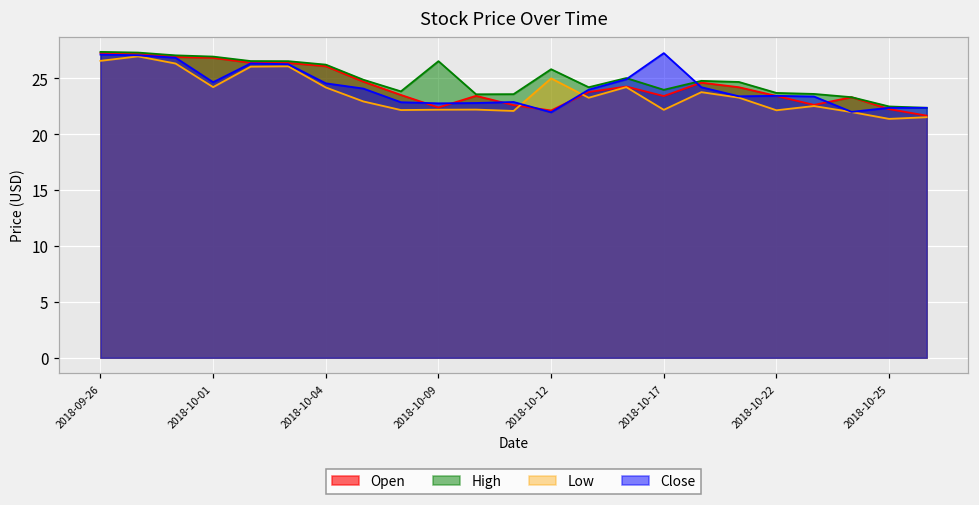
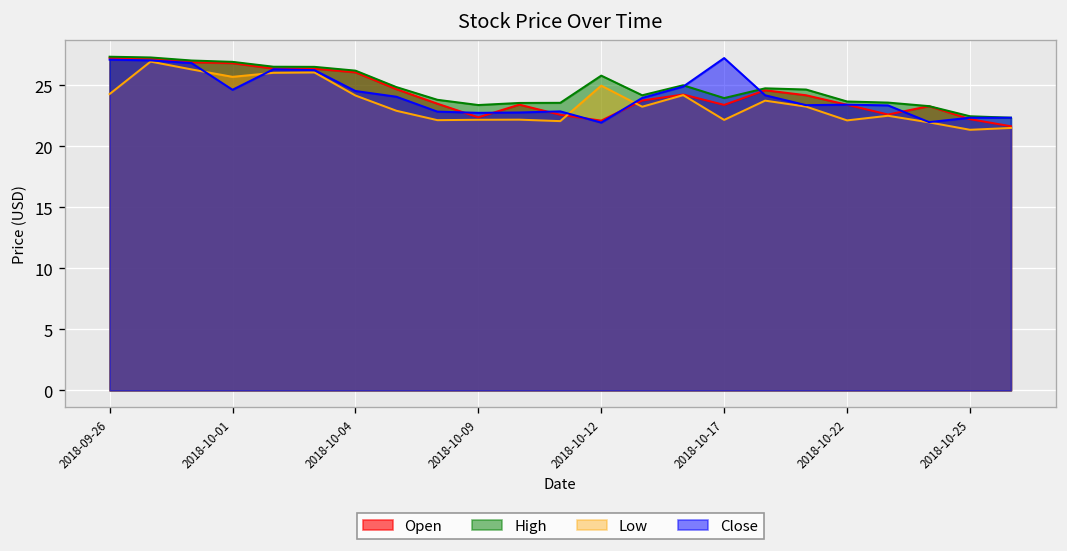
  {
    "Open": {
      "2018-10-17": 23.4
    },
    "High": {
-     "2018-10-09": 26.5,
+     "2018-10-09": 23.4,
      "2018-10-12": 25.8,
      "2018-10-17": 24.0,
      "2018-10-22": 23.7
    },
    "Low": {
-     "2018-09-26": 26.6,
-     "2018-10-01": 24.2,
+     "2018-09-26": 24.3,
+     "2018-10-01": 25.7,
      "2018-10-04": 24.2,
      "2018-10-12": 25.0,
      "2018-10-17": 22.2,
      "2018-10-22": 22.1,
      "2018-10-25": 21.4
    },
    "Close": {
      "2018-10-01": 24.6,
      "2018-10-04": 24.5,
      "2018-10-09": 22.8,
      "2018-10-17": 27.2
    }
  }
